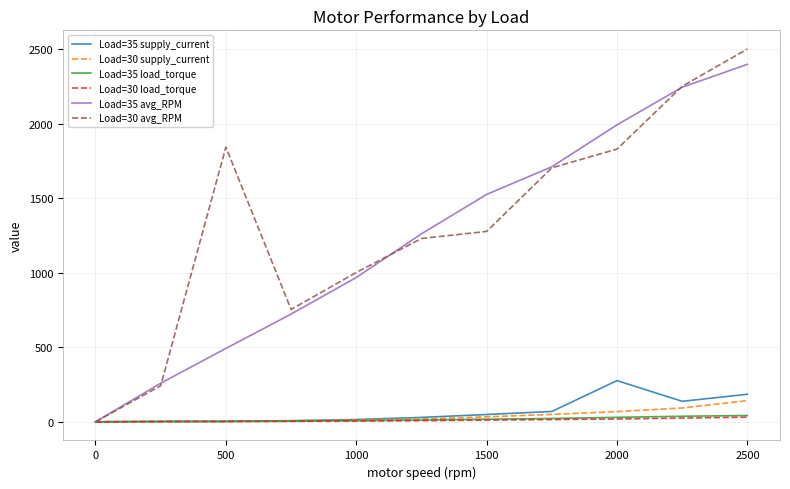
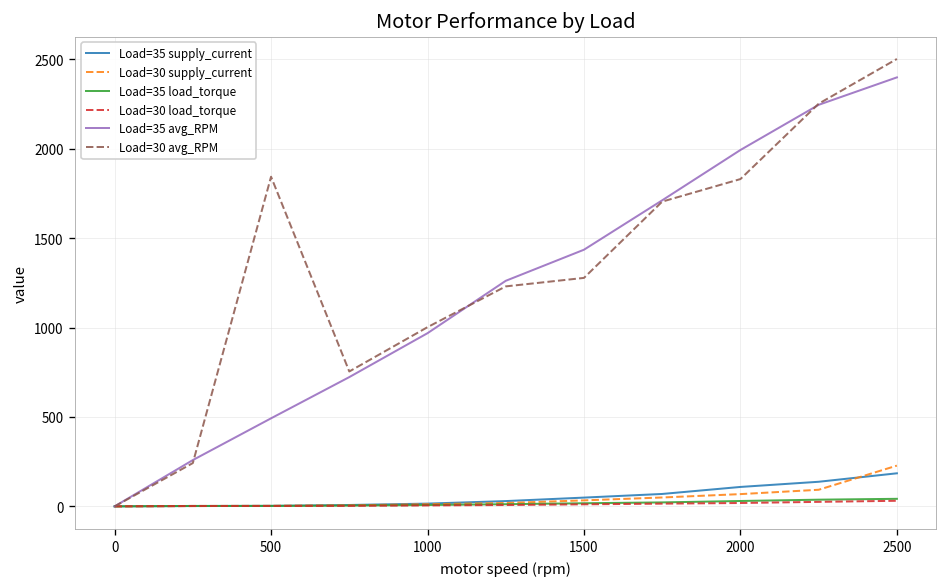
  {
    "Load=35 supply_current": {
-     "2000": 280,
+     "2000": 110,
      "2500": 180
    },
    "Load=30 supply_current": {
      "2000": 70,
-     "2500": 140
+     "2500": 230
    },
    "Load=35 avg_RPM": {
      "500": 490,
      "1000": 970,
-     "1500": 1530,
+     "1500": 1430,
      "2000": 1990,
      "2500": 2400
    },
    "Load=30 avg_RPM": {
      "500": 1840,
      "1000": 1000,
      "1500": 1280,
      "2000": 1830,
      "2500": 2500
    }
  }
